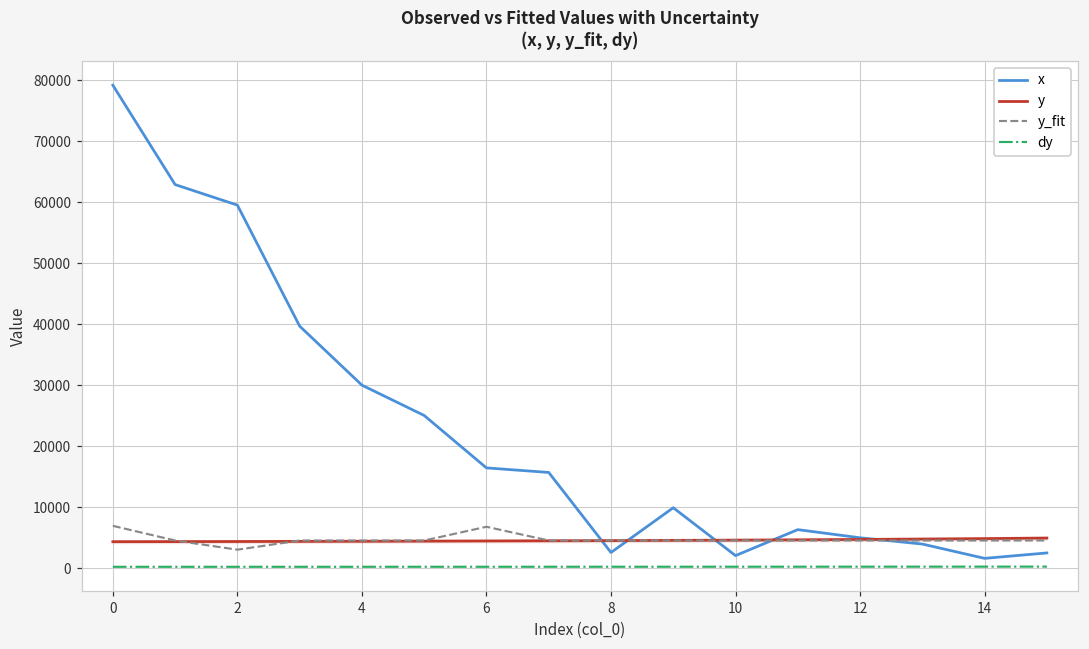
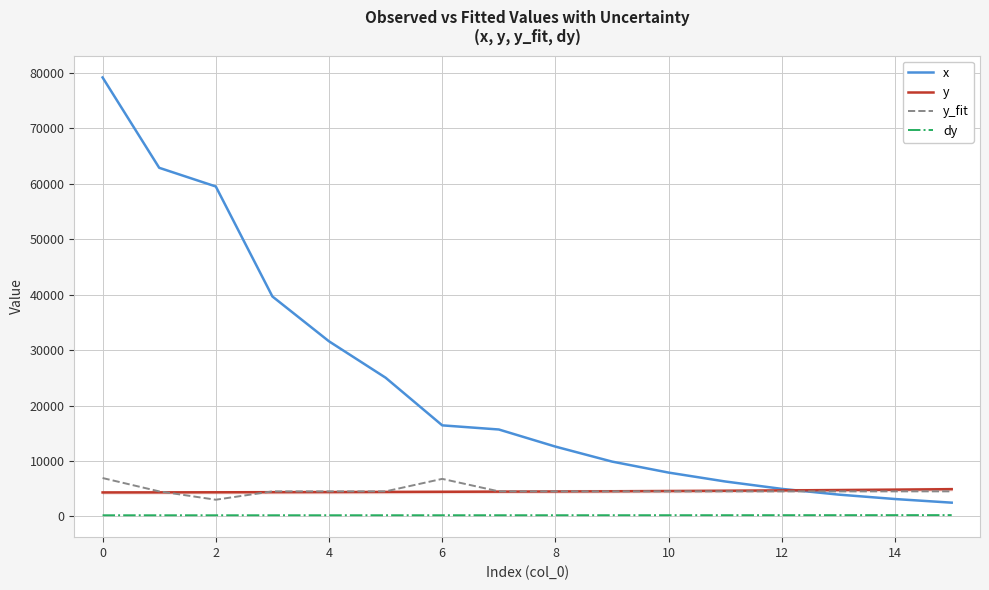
  {
    "x": {
      "0": 79000,
      "2": 60000,
-     "4": 30000,
+     "4": 32000,
      "6": 16000,
-     "8": 3000,
-     "10": 2000,
-     "14": 2000
+     "8": 13000,
+     "10": 8000,
+     "14": 3000
    },
    "y_fit": {
      "0": 7000,
      "2": 3000,
      "6": 7000
    },
    "dy": {
      "0": 0,
      "2": 0,
      "4": 0,
      "6": 0,
      "8": 0,
      "10": 0,
      "12": 0,
      "14": 0
    }
  }
